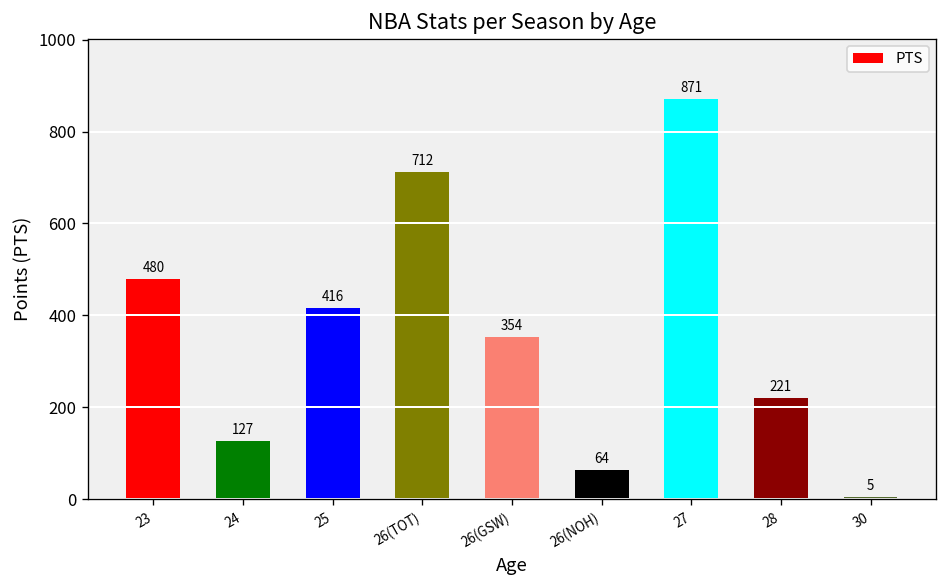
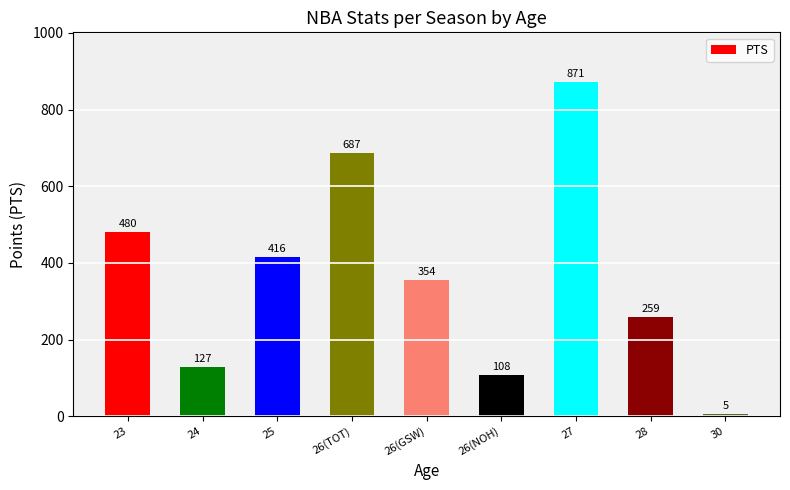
  {
    "23": 480,
    "24": 127,
    "25": 416,
-   "26(TOT)": 712,
+   "26(TOT)": 687,
    "26(GSW)": 354,
-   "26(NOH)": 64,
+   "26(NOH)": 108,
    "27": 871,
-   "28": 221,
+   "28": 259,
    "30": 5
  }
